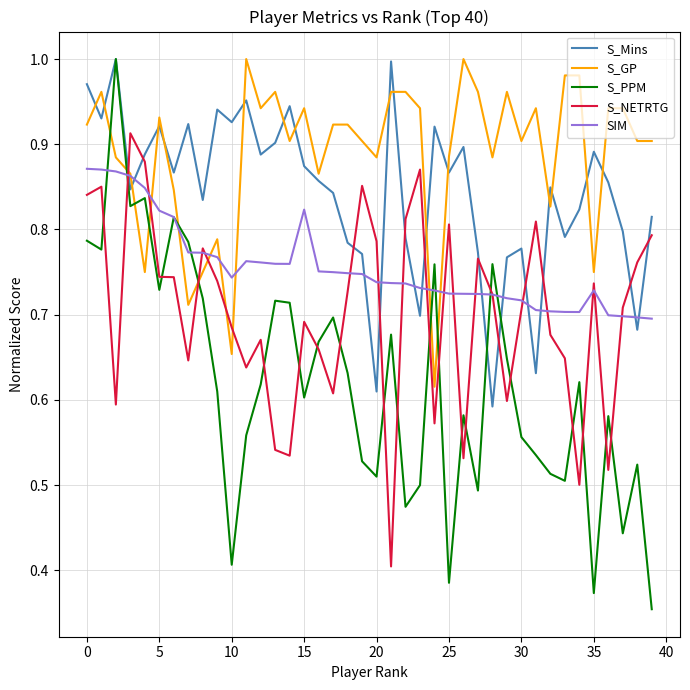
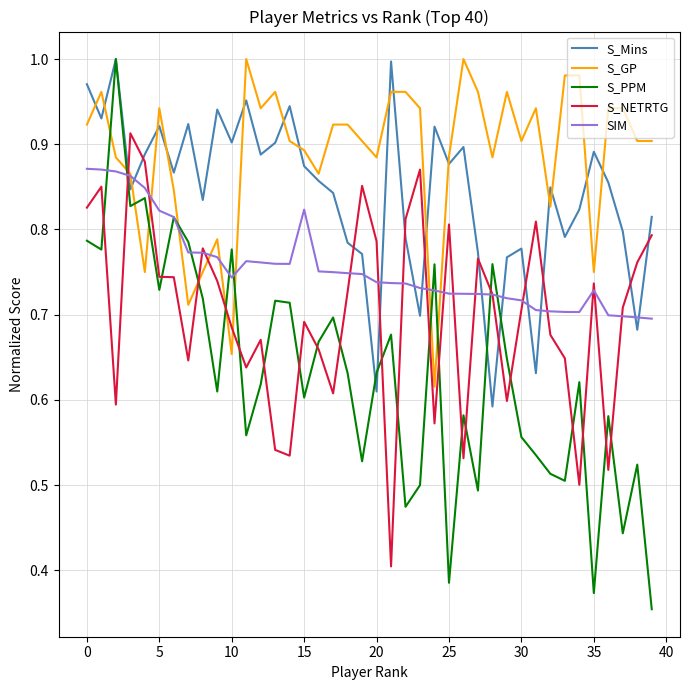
  {
    "S_Mins": {
      "0": 0.97,
      "5": 0.92,
-     "10": 0.93,
+     "10": 0.90,
      "15": 0.87,
      "20": 0.61,
-     "25": 0.87,
+     "25": 0.88,
      "30": 0.78,
      "35": 0.89
    },
    "S_GP": {
      "0": 0.92,
-     "5": 0.93,
+     "5": 0.94,
      "10": 0.65,
-     "15": 0.94,
+     "15": 0.89,
      "20": 0.88,
      "25": 0.89,
      "30": 0.90,
      "35": 0.75
    },
    "S_PPM": {
      "0": 0.79,
      "5": 0.73,
-     "10": 0.41,
+     "10": 0.78,
      "15": 0.60,
-     "20": 0.51,
+     "20": 0.63,
      "25": 0.39,
      "30": 0.56,
      "35": 0.37
    },
    "S_NETRTG": {
-     "0": 0.84,
+     "0": 0.83,
      "5": 0.74,
      "10": 0.69,
      "15": 0.69,
      "20": 0.79,
      "25": 0.81,
      "30": 0.71,
      "35": 0.74
    },
    "SIM": {
      "0": 0.87,
      "5": 0.82,
      "10": 0.74,
      "15": 0.82,
      "20": 0.74,
      "25": 0.72,
      "30": 0.72,
      "35": 0.73
    }
  }
